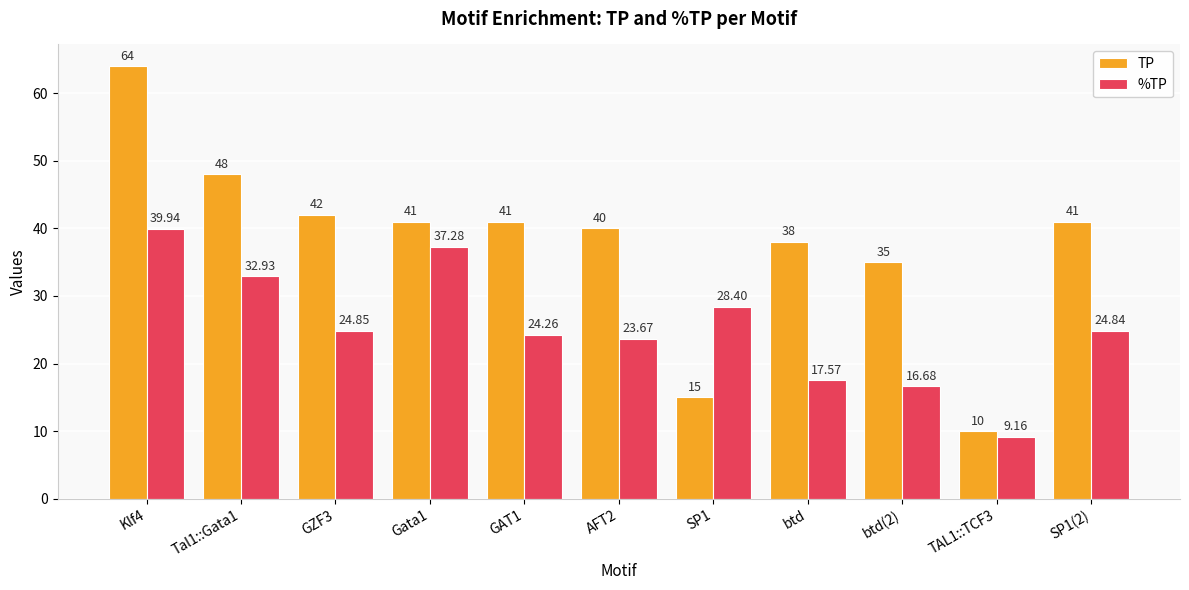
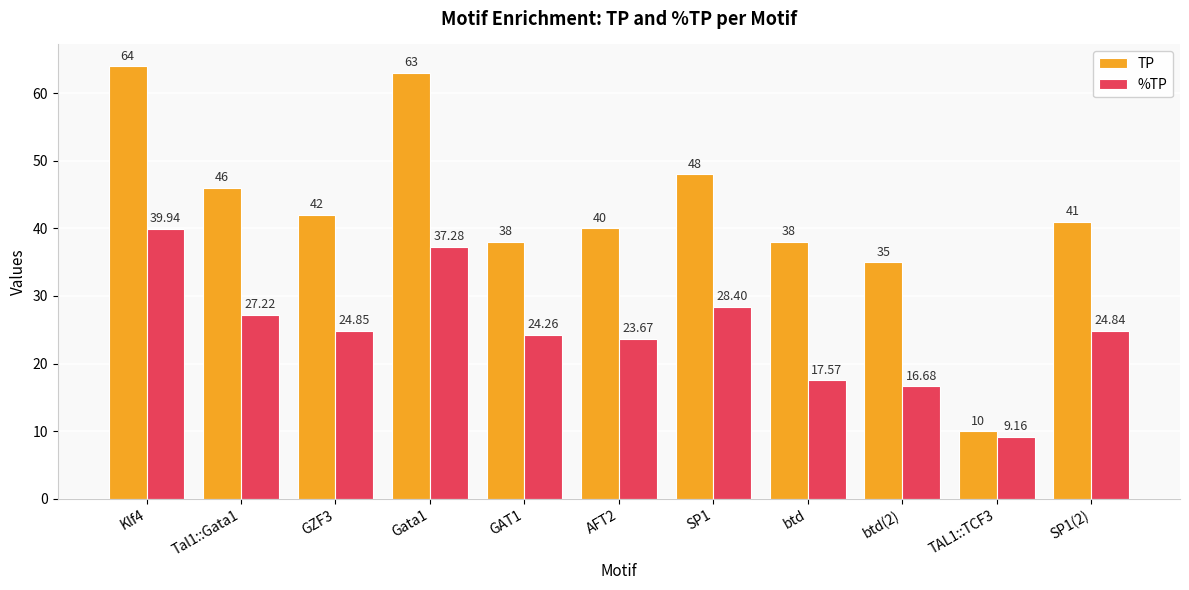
  {
    "TP": {
      "Klf4": 64,
-     "Tal1::Gata1": 48,
+     "Tal1::Gata1": 46,
      "GZF3": 42,
-     "Gata1": 41,
-     "GAT1": 41,
+     "Gata1": 63,
+     "GAT1": 38,
      "AFT2": 40,
-     "SP1": 15,
+     "SP1": 48,
      "btd": 38,
      "btd(2)": 35,
      "TAL1::TCF3": 10,
      "SP1(2)": 41
    },
    "%TP": {
      "Klf4": 39.94,
-     "Tal1::Gata1": 32.93,
+     "Tal1::Gata1": 27.22,
      "GZF3": 24.85,
      "Gata1": 37.28,
      "GAT1": 24.26,
      "AFT2": 23.67,
      "SP1": 28.40,
      "btd": 17.57,
      "btd(2)": 16.68,
      "TAL1::TCF3": 9.16,
      "SP1(2)": 24.84
    }
  }
